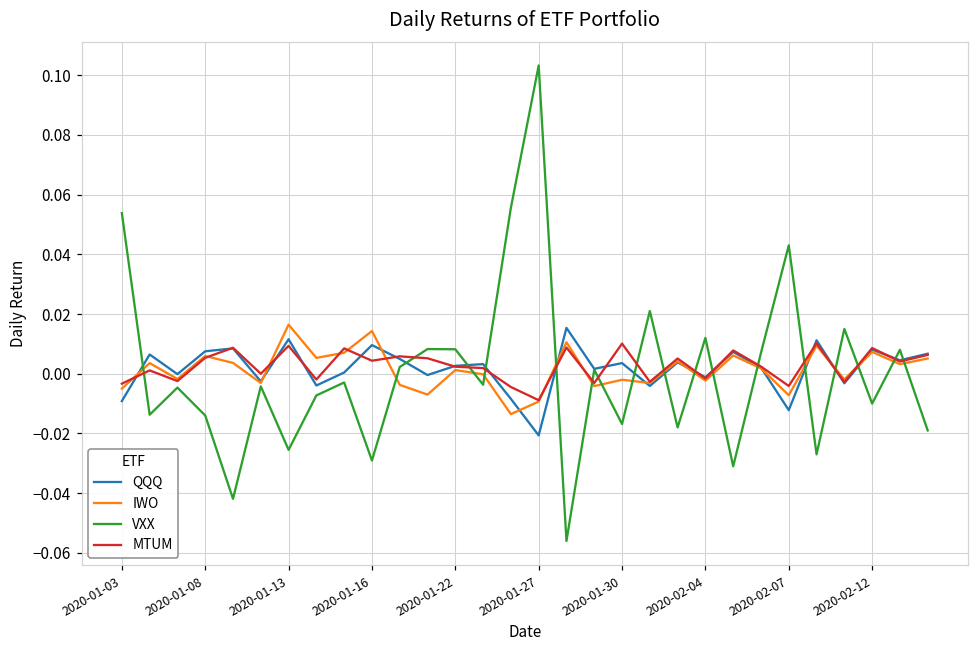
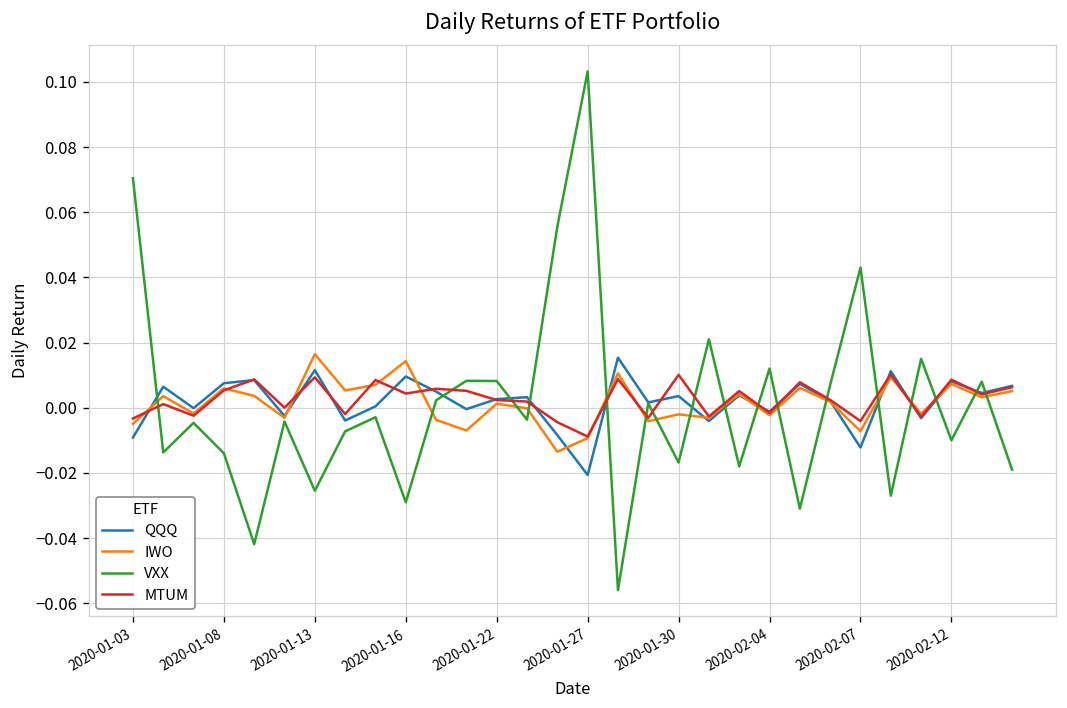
  {
    "QQQ": {
      "2020-01-03": -0.009,
      "2020-01-08": 0.008,
      "2020-01-13": 0.012,
      "2020-01-16": 0.010,
      "2020-01-27": -0.021,
      "2020-01-30": 0.004,
      "2020-02-07": -0.012
    },
    "IWO": {
      "2020-01-03": -0.005,
      "2020-01-13": 0.016,
      "2020-01-16": 0.014,
      "2020-01-22": 0.001,
      "2020-01-30": -0.002,
      "2020-02-07": -0.007
    },
    "VXX": {
-     "2020-01-03": 0.054,
+     "2020-01-03": 0.070,
      "2020-01-08": -0.014,
      "2020-01-13": -0.025,
      "2020-01-16": -0.029,
      "2020-01-22": 0.008,
      "2020-01-27": 0.103,
      "2020-01-30": -0.017,
      "2020-02-04": 0.012,
      "2020-02-07": 0.043,
      "2020-02-12": -0.010
    },
    "MTUM": {
      "2020-01-03": -0.003,
      "2020-01-13": 0.009,
      "2020-01-16": 0.004,
      "2020-01-30": 0.010,
      "2020-02-07": -0.004
    }
  }
